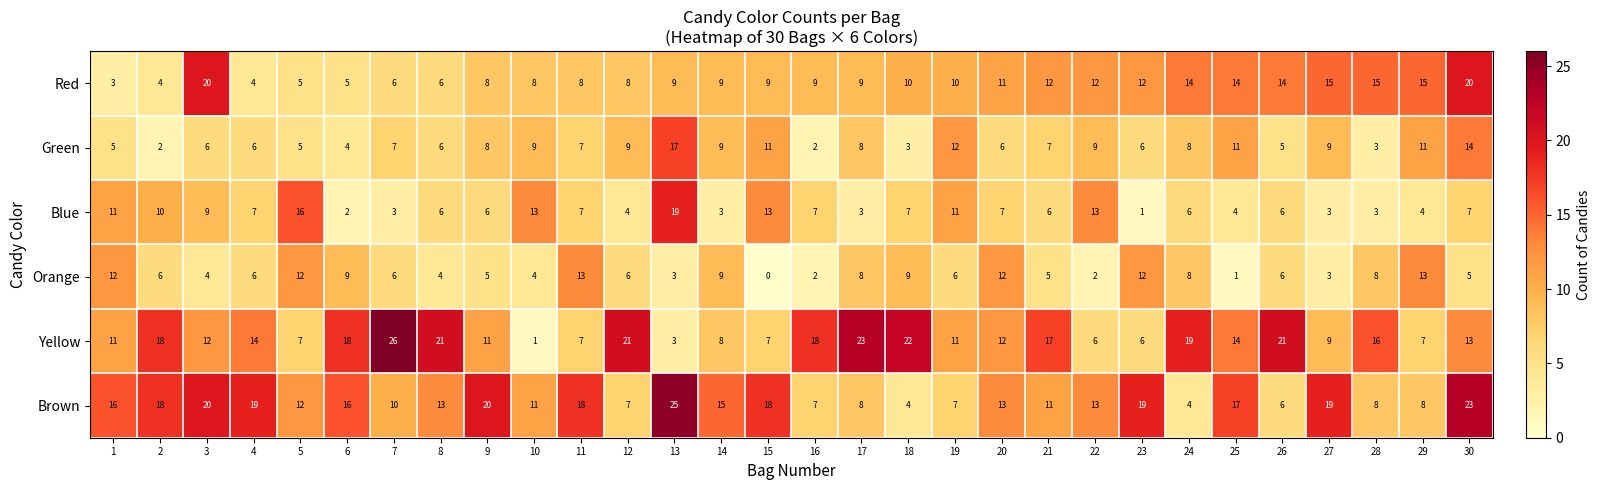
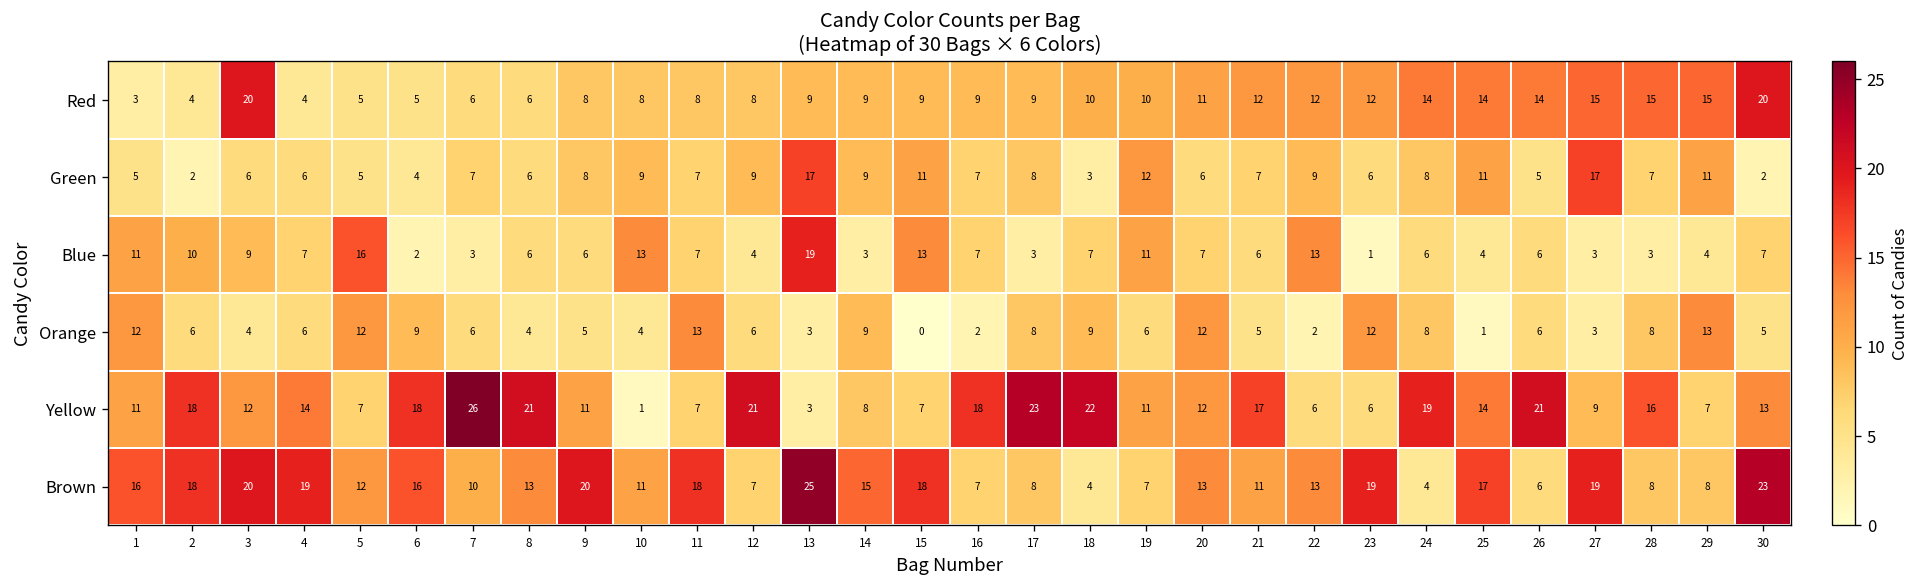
  {
    "Red": {
      "1": 3,
      "2": 4,
      "3": 20,
      "4": 4,
      "5": 5,
      "6": 5,
      "7": 6,
      "8": 6,
      "9": 8,
      "10": 8,
      "11": 8,
      "12": 8,
      "13": 9,
      "14": 9,
      "15": 9,
      "16": 9,
      "17": 9,
      "18": 10,
      "19": 10,
      "20": 11,
      "21": 12,
      "22": 12,
      "23": 12,
      "24": 14,
      "25": 14,
      "26": 14,
      "27": 15,
      "28": 15,
      "29": 15,
      "30": 20
    },
    "Green": {
      "1": 5,
      "2": 2,
      "3": 6,
      "4": 6,
      "5": 5,
      "6": 4,
      "7": 7,
      "8": 6,
      "9": 8,
      "10": 9,
      "11": 7,
      "12": 9,
      "13": 17,
      "14": 9,
      "15": 11,
-     "16": 2,
+     "16": 7,
      "17": 8,
      "18": 3,
      "19": 12,
      "20": 6,
      "21": 7,
      "22": 9,
      "23": 6,
      "24": 8,
      "25": 11,
      "26": 5,
-     "27": 9,
-     "28": 3,
+     "27": 17,
+     "28": 7,
      "29": 11,
-     "30": 14
+     "30": 2
    },
    "Blue": {
      "1": 11,
      "2": 10,
      "3": 9,
      "4": 7,
      "5": 16,
      "6": 2,
      "7": 3,
      "8": 6,
      "9": 6,
      "10": 13,
      "11": 7,
      "12": 4,
      "13": 19,
      "14": 3,
      "15": 13,
      "16": 7,
      "17": 3,
      "18": 7,
      "19": 11,
      "20": 7,
      "21": 6,
      "22": 13,
      "23": 1,
      "24": 6,
      "25": 4,
      "26": 6,
      "27": 3,
      "28": 3,
      "29": 4,
      "30": 7
    },
    "Orange": {
      "1": 12,
      "2": 6,
      "3": 4,
      "4": 6,
      "5": 12,
      "6": 9,
      "7": 6,
      "8": 4,
      "9": 5,
      "10": 4,
      "11": 13,
      "12": 6,
      "13": 3,
      "14": 9,
      "15": 0,
      "16": 2,
      "17": 8,
      "18": 9,
      "19": 6,
      "20": 12,
      "21": 5,
      "22": 2,
      "23": 12,
      "24": 8,
      "25": 1,
      "26": 6,
      "27": 3,
      "28": 8,
      "29": 13,
      "30": 5
    },
    "Yellow": {
      "1": 11,
      "2": 18,
      "3": 12,
      "4": 14,
      "5": 7,
      "6": 18,
      "7": 26,
      "8": 21,
      "9": 11,
      "10": 1,
      "11": 7,
      "12": 21,
      "13": 3,
      "14": 8,
      "15": 7,
      "16": 18,
      "17": 23,
      "18": 22,
      "19": 11,
      "20": 12,
      "21": 17,
      "22": 6,
      "23": 6,
      "24": 19,
      "25": 14,
      "26": 21,
      "27": 9,
      "28": 16,
      "29": 7,
      "30": 13
    },
    "Brown": {
      "1": 16,
      "2": 18,
      "3": 20,
      "4": 19,
      "5": 12,
      "6": 16,
      "7": 10,
      "8": 13,
      "9": 20,
      "10": 11,
      "11": 18,
      "12": 7,
      "13": 25,
      "14": 15,
      "15": 18,
      "16": 7,
      "17": 8,
      "18": 4,
      "19": 7,
      "20": 13,
      "21": 11,
      "22": 13,
      "23": 19,
      "24": 4,
      "25": 17,
      "26": 6,
      "27": 19,
      "28": 8,
      "29": 8,
      "30": 23
    }
  }
